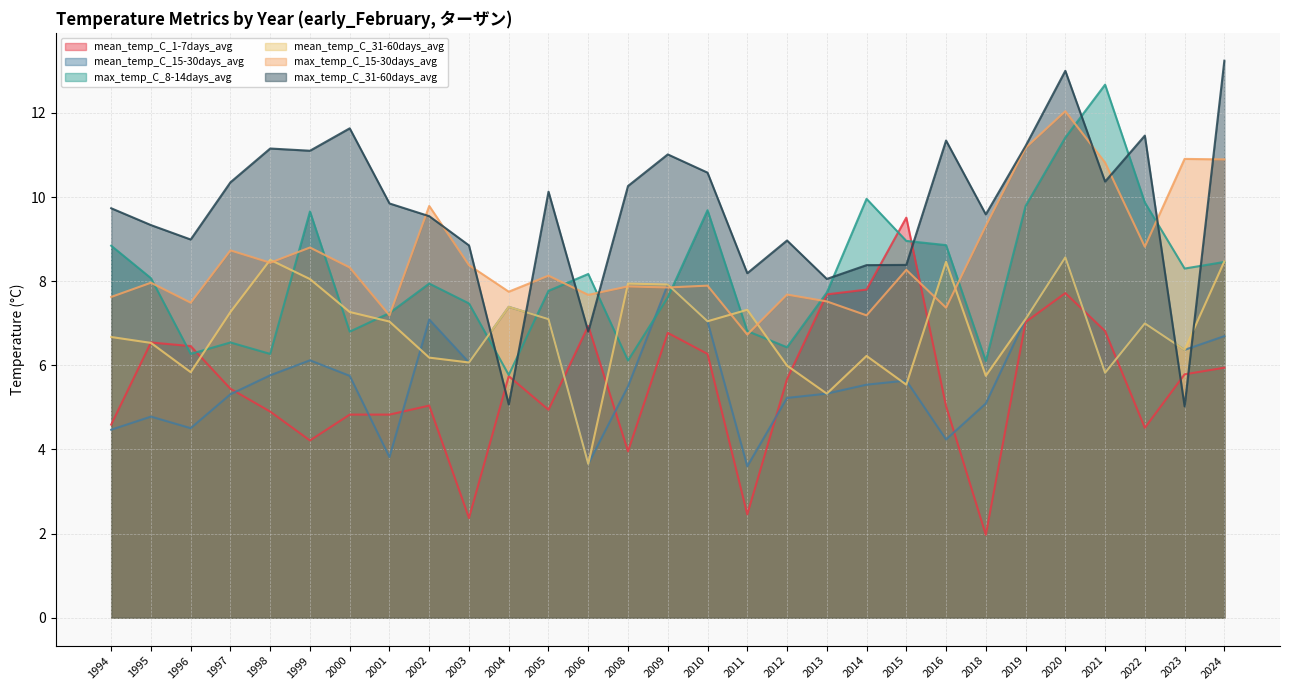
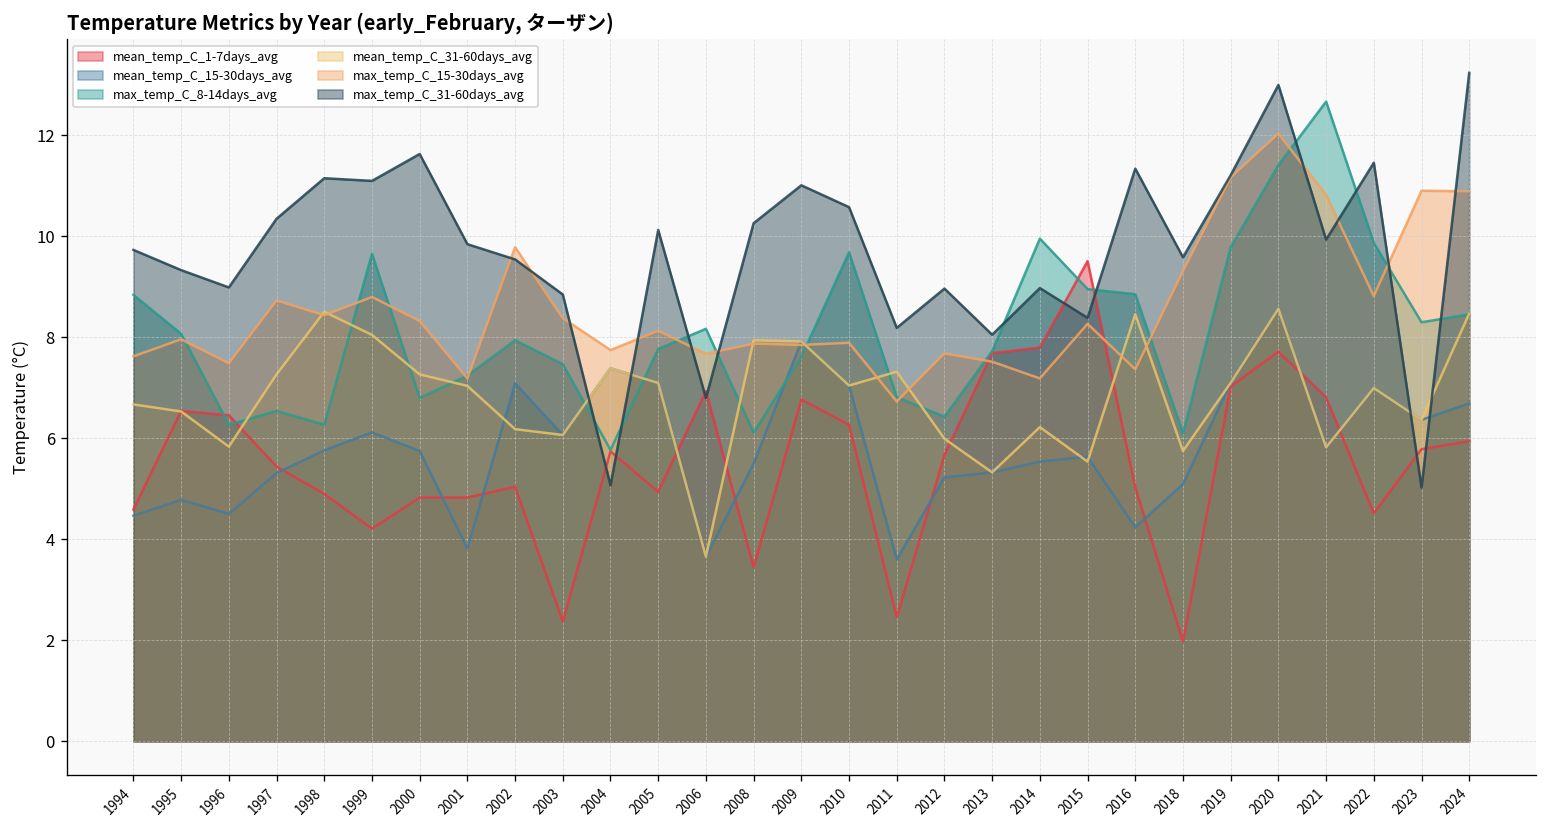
  {
    "mean_temp_C_1-7days_avg": {
      "1994": 4.6,
      "1996": 6.5,
      "1997": 5.4,
      "1998": 4.9,
      "1999": 4.2,
      "2000": 4.8,
      "2001": 4.8,
      "2002": 5.0,
      "2003": 2.4,
      "2005": 4.9,
      "2006": 6.9,
-     "2008": 4.0,
+     "2008": 3.4,
      "2009": 6.8,
      "2010": 6.3,
      "2011": 2.5,
      "2012": 5.7,
      "2014": 7.8,
      "2015": 9.5,
      "2016": 5.0,
      "2018": 2.0,
      "2019": 7.0,
      "2020": 7.7,
      "2021": 6.8,
      "2022": 4.5,
      "2023": 5.8,
      "2024": 5.9
    },
    "max_temp_C_31-60days_avg": {
      "1994": 9.7,
      "1995": 9.3,
      "1996": 9.0,
      "1997": 10.4,
      "1998": 11.2,
      "1999": 11.1,
      "2000": 11.6,
      "2001": 9.8,
      "2002": 9.5,
      "2003": 8.9,
      "2004": 5.1,
      "2005": 10.1,
      "2006": 6.8,
      "2008": 10.3,
      "2009": 11.0,
      "2010": 10.6,
      "2011": 8.2,
      "2012": 9.0,
      "2013": 8.1,
-     "2014": 8.4,
+     "2014": 9.0,
      "2015": 8.4,
      "2016": 11.3,
      "2018": 9.6,
      "2020": 13.0,
-     "2021": 10.4,
+     "2021": 9.9,
      "2022": 11.5,
      "2023": 5.0,
      "2024": 13.2
    }
  }
